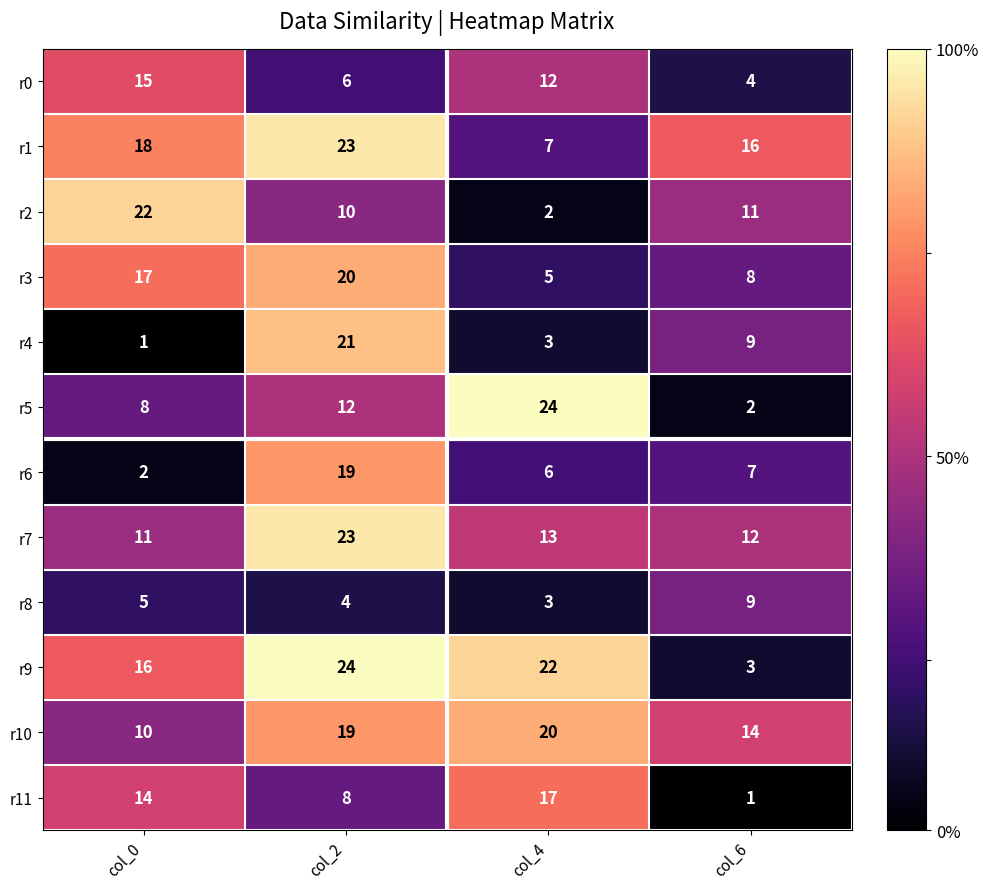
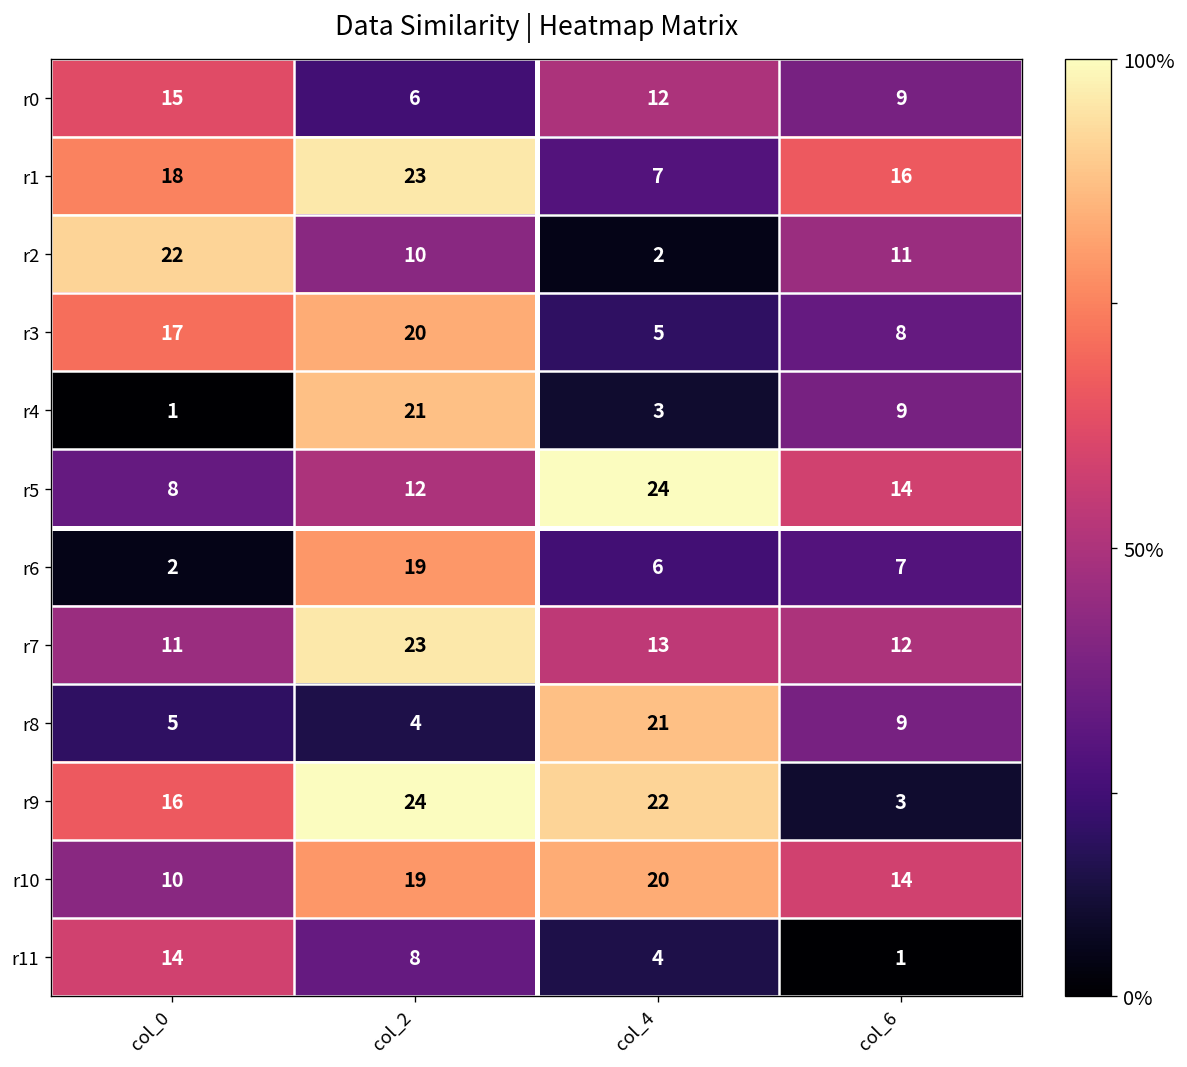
  {
    "r0": {
      "col_0": 15,
      "col_2": 6,
      "col_4": 12,
-     "col_6": 4
+     "col_6": 9
    },
    "r1": {
      "col_0": 18,
      "col_2": 23,
      "col_4": 7,
      "col_6": 16
    },
    "r2": {
      "col_0": 22,
      "col_2": 10,
      "col_4": 2,
      "col_6": 11
    },
    "r3": {
      "col_0": 17,
      "col_2": 20,
      "col_4": 5,
      "col_6": 8
    },
    "r4": {
      "col_0": 1,
      "col_2": 21,
      "col_4": 3,
      "col_6": 9
    },
    "r5": {
      "col_0": 8,
      "col_2": 12,
      "col_4": 24,
-     "col_6": 2
+     "col_6": 14
    },
    "r6": {
      "col_0": 2,
      "col_2": 19,
      "col_4": 6,
      "col_6": 7
    },
    "r7": {
      "col_0": 11,
      "col_2": 23,
      "col_4": 13,
      "col_6": 12
    },
    "r8": {
      "col_0": 5,
      "col_2": 4,
-     "col_4": 3,
+     "col_4": 21,
      "col_6": 9
    },
    "r9": {
      "col_0": 16,
      "col_2": 24,
      "col_4": 22,
      "col_6": 3
    },
    "r10": {
      "col_0": 10,
      "col_2": 19,
      "col_4": 20,
      "col_6": 14
    },
    "r11": {
      "col_0": 14,
      "col_2": 8,
-     "col_4": 17,
+     "col_4": 4,
      "col_6": 1
    }
  }
